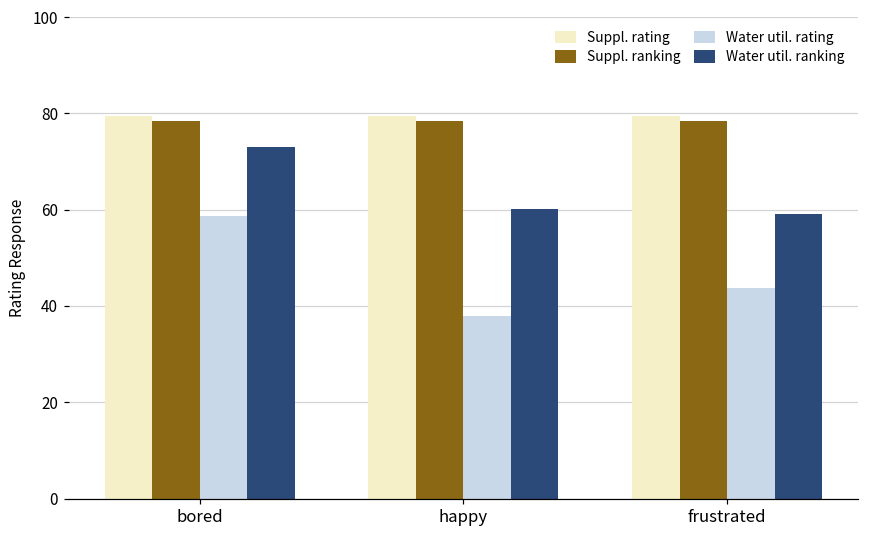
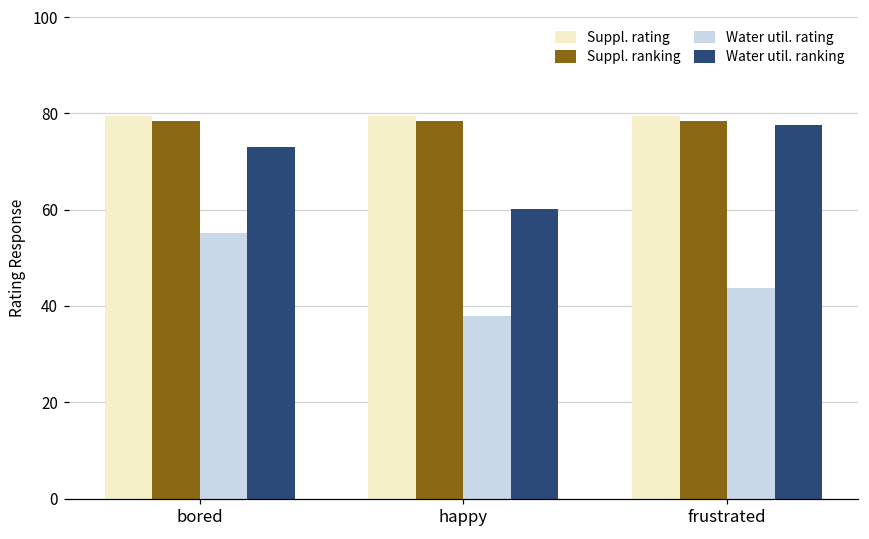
  {
    "Suppl. rating": {
      "bored": 79,
      "happy": 79,
      "frustrated": 79
    },
    "Suppl. ranking": {
      "bored": 78,
      "happy": 78,
      "frustrated": 78
    },
    "Water util. rating": {
-     "bored": 59,
+     "bored": 55,
      "happy": 38,
      "frustrated": 44
    },
    "Water util. ranking": {
      "bored": 73,
      "happy": 60,
-     "frustrated": 59
+     "frustrated": 78
    }
  }
